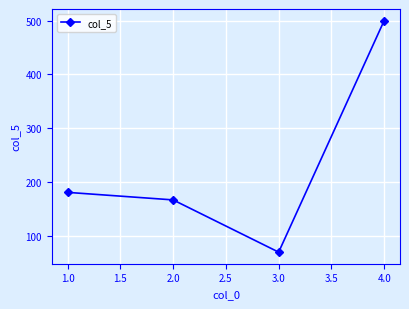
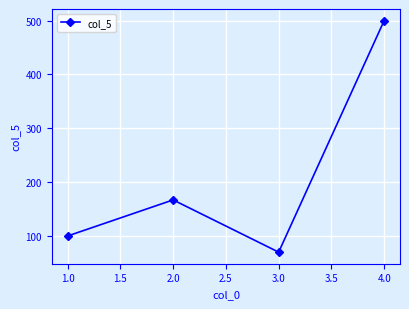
  {
-   "1.0": 180,
+   "1.0": 100,
    "2.0": 170,
    "3.0": 70,
    "4.0": 500
  }
